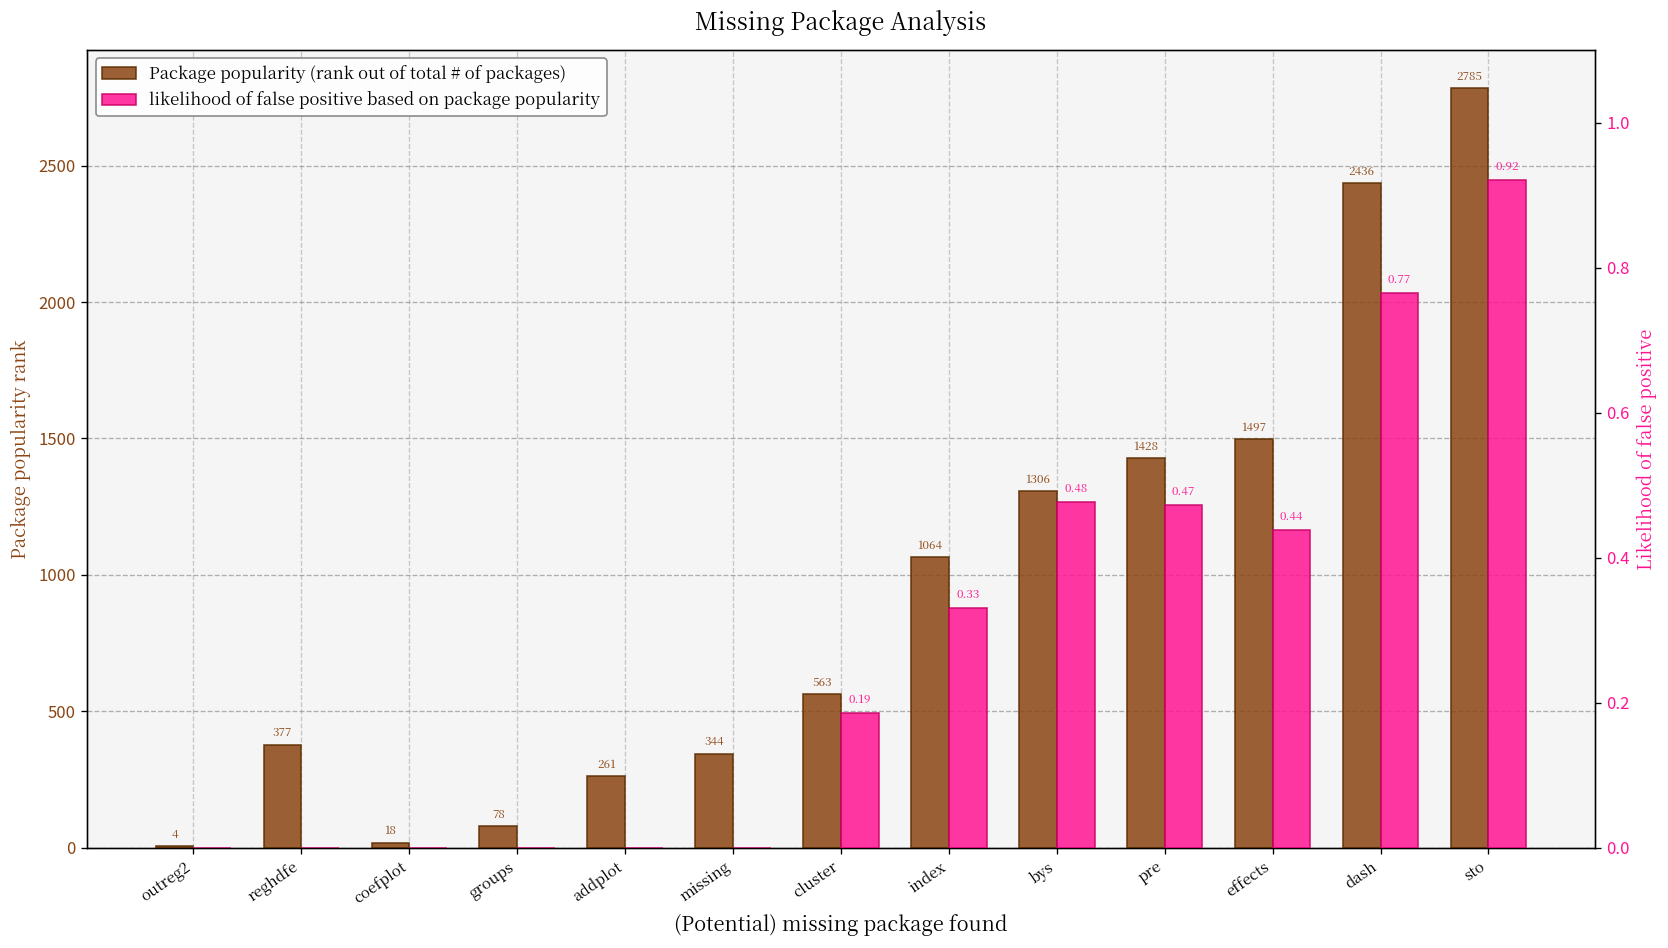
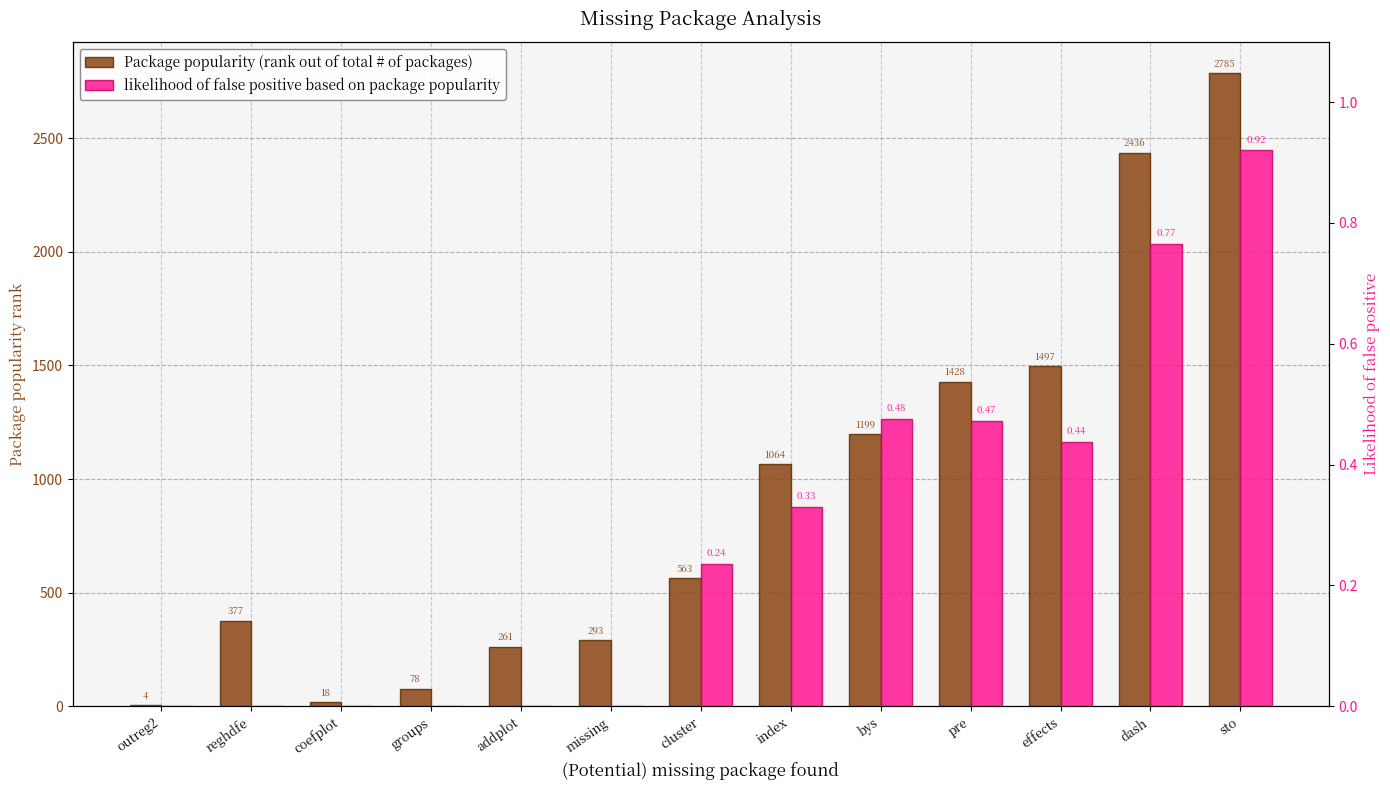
  {
    "Package popularity (rank out of total # of packages)": {
      "outreg2": 4,
      "reghdfe": 377,
      "coefplot": 18,
      "groups": 78,
      "addplot": 261,
-     "missing": 344,
+     "missing": 293,
      "cluster": 563,
      "index": 1064,
-     "bys": 1306,
+     "bys": 1199,
      "pre": 1428,
      "effects": 1497,
      "dash": 2436,
      "sto": 2785
    },
    "likelihood of false positive based on package popularity": {
-     "cluster": 0.19,
+     "cluster": 0.24,
      "index": 0.33,
      "bys": 0.48,
      "pre": 0.47,
      "effects": 0.44,
      "dash": 0.77,
      "sto": 0.92
    }
  }
